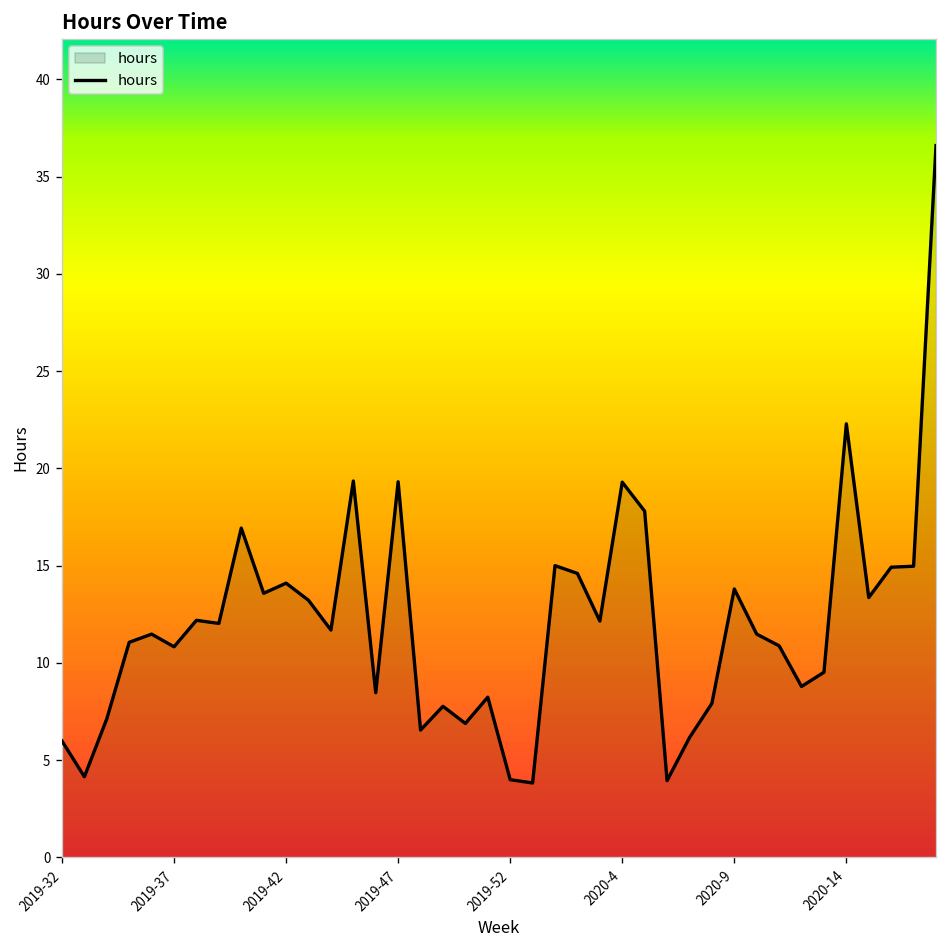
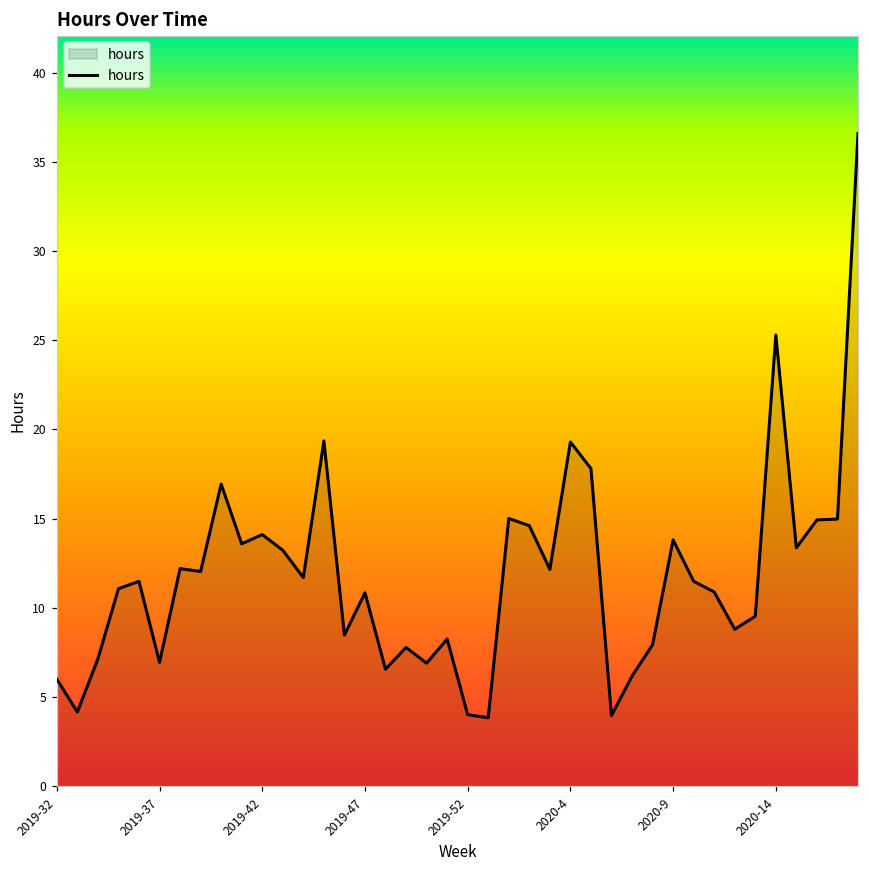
  {
    "2019-32": 6.0,
-   "2019-37": 10.8,
+   "2019-37": 6.9,
    "2019-42": 14.1,
-   "2019-47": 19.3,
+   "2019-47": 10.8,
    "2019-52": 4.0,
    "2020-4": 19.3,
    "2020-9": 13.8,
-   "2020-14": 22.3
+   "2020-14": 25.3
  }
